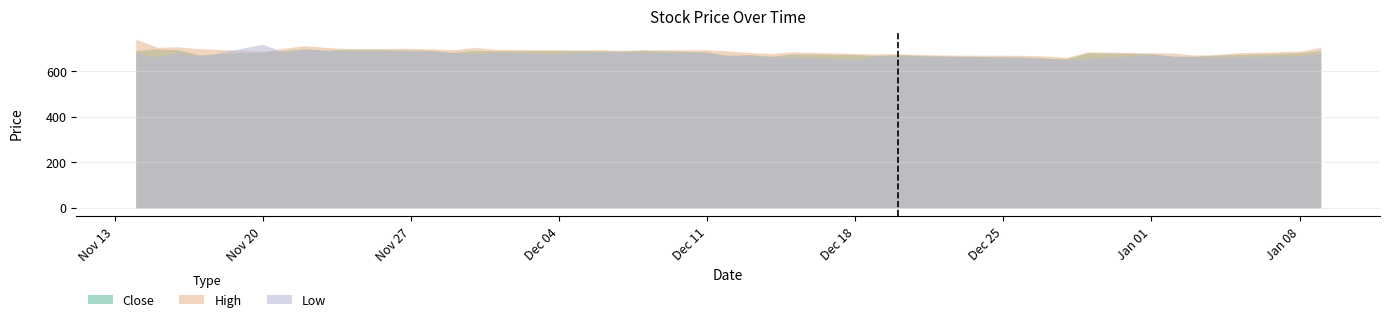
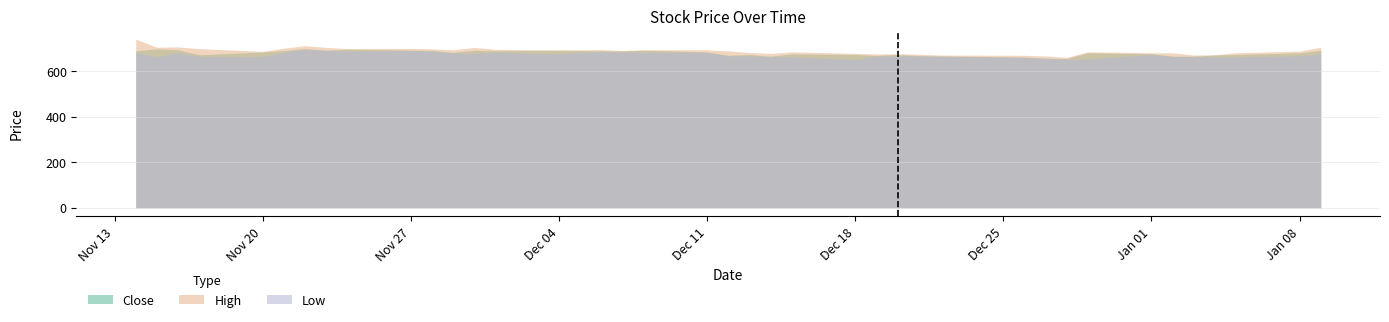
  {
    "Low": {
-     "Nov 20": 720,
+     "Nov 20": 660,
      "Dec 04": 680,
      "Dec 18": 650,
      "Jan 08": 670
    }
  }
